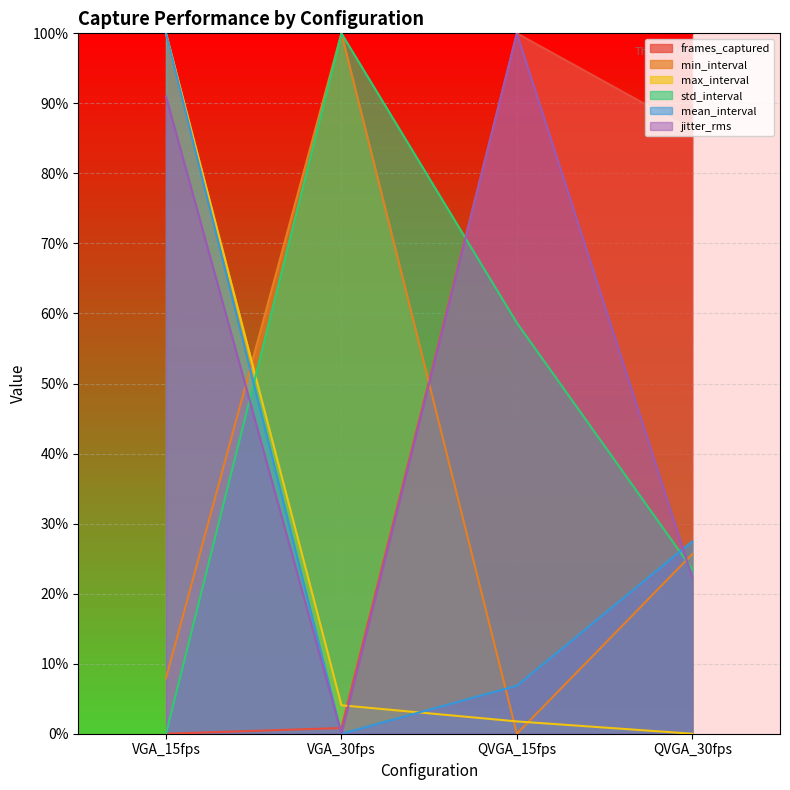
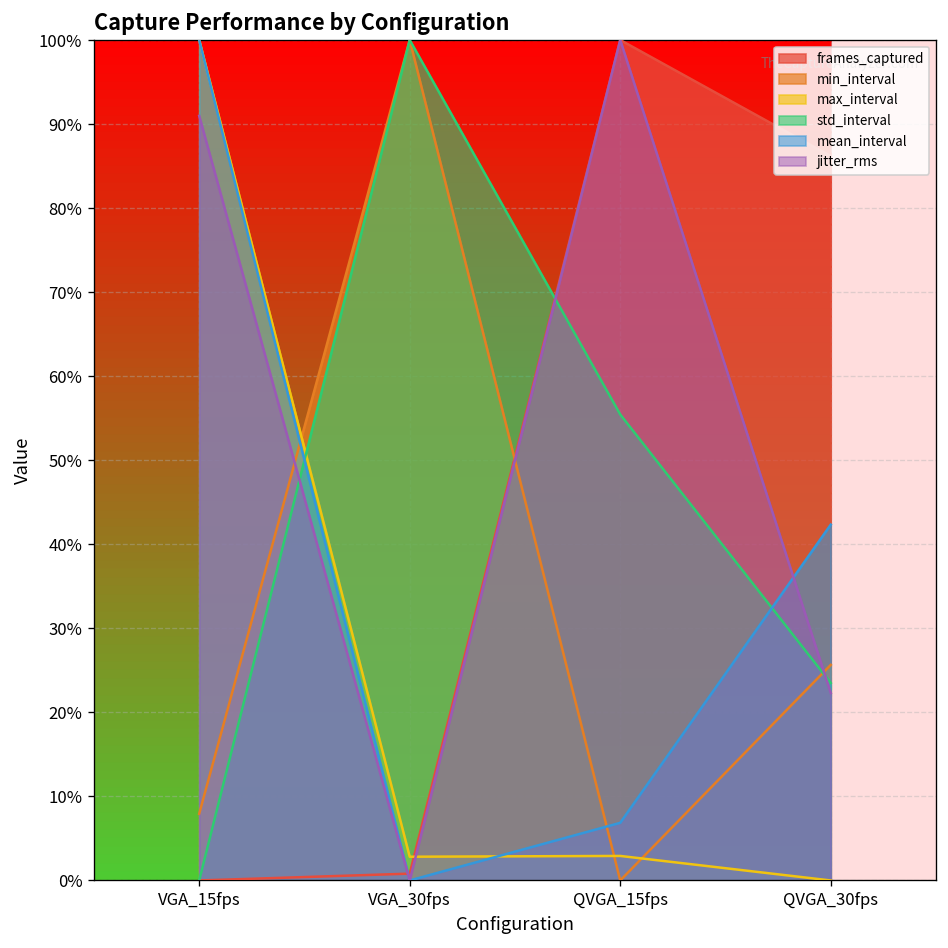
  {
    "max_interval": {
-     "VGA_30fps": "4%",
-     "QVGA_15fps": "2%",
+     "VGA_30fps": "3%",
+     "QVGA_15fps": "3%",
      "QVGA_30fps": "0%"
    },
    "std_interval": {
-     "QVGA_15fps": "59%",
+     "QVGA_15fps": "55%",
      "QVGA_30fps": "24%"
    },
    "mean_interval": {
      "QVGA_15fps": "7%",
-     "QVGA_30fps": "27%"
+     "QVGA_30fps": "42%"
    },
    "jitter_rms": {
      "VGA_15fps": "91%",
      "QVGA_30fps": "22%"
    }
  }
